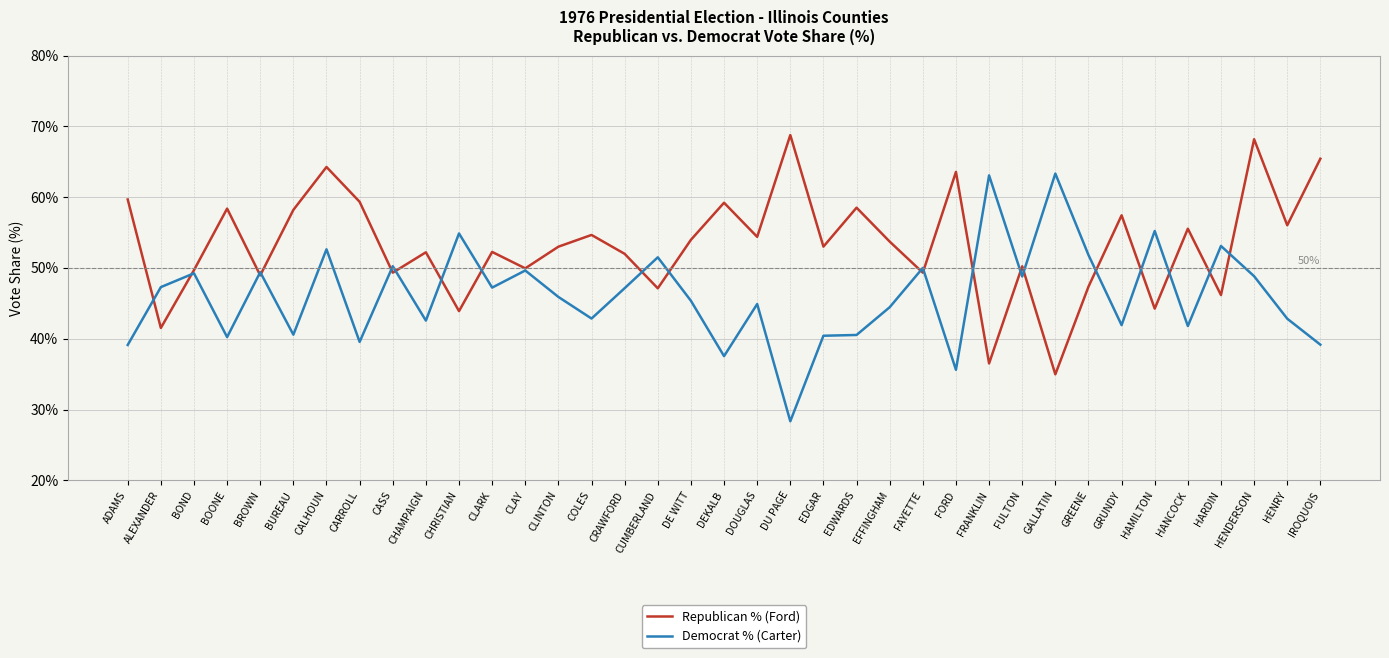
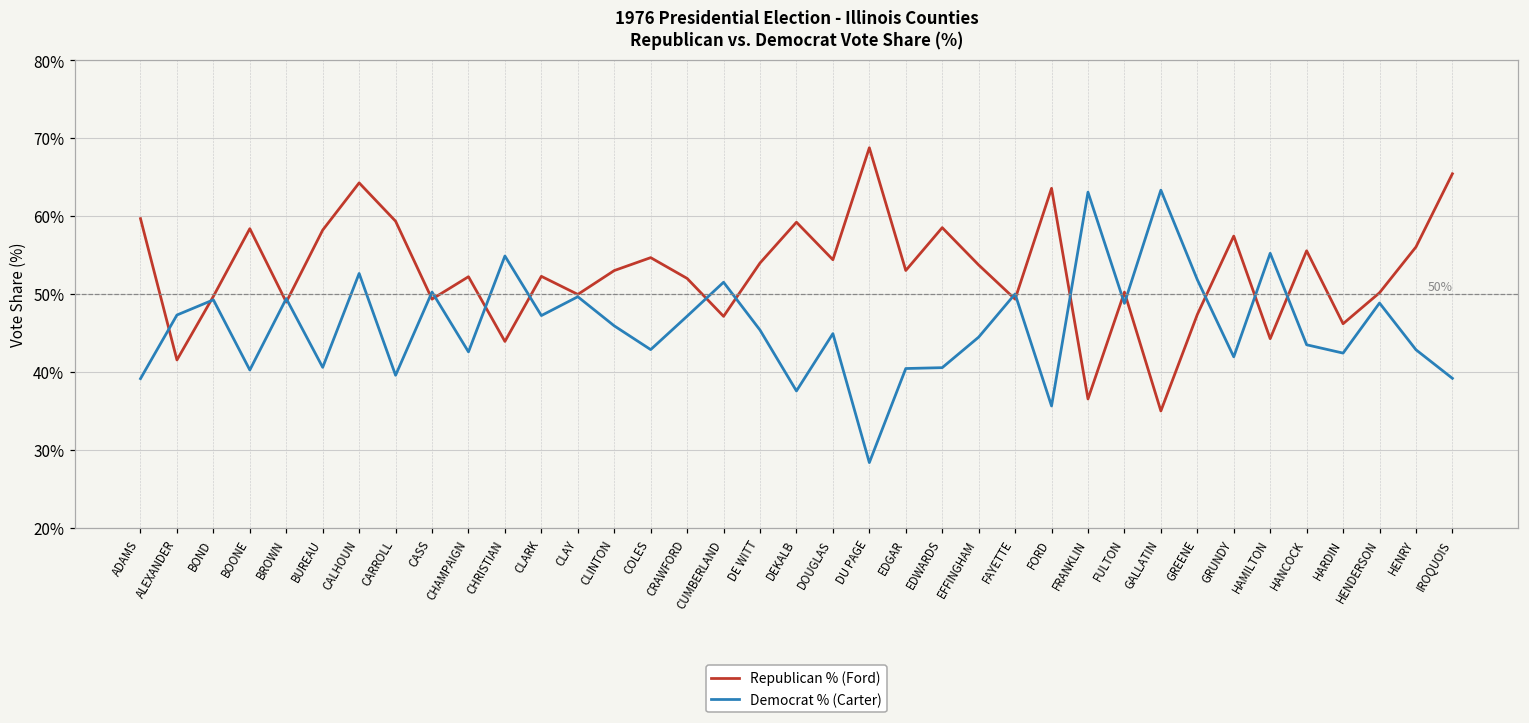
  {
    "Republican % (Ford)": {
      "ADAMS": "60%",
      "ALEXANDER": "42%",
      "BOND": "50%",
      "BOONE": "58%",
      "BROWN": "49%",
      "BUREAU": "58%",
      "CALHOUN": "64%",
      "CARROLL": "59%",
      "CASS": "49%",
      "CHAMPAIGN": "52%",
      "CHRISTIAN": "44%",
      "CLARK": "52%",
      "CLINTON": "53%",
      "COLES": "55%",
      "CRAWFORD": "52%",
      "CUMBERLAND": "47%",
      "DE WITT": "54%",
      "DEKALB": "59%",
      "DOUGLAS": "54%",
      "DU PAGE": "69%",
      "EDGAR": "53%",
      "EDWARDS": "59%",
      "EFFINGHAM": "54%",
      "FAYETTE": "49%",
      "FORD": "64%",
      "FRANKLIN": "37%",
      "FULTON": "50%",
      "GALLATIN": "35%",
      "GREENE": "47%",
      "GRUNDY": "57%",
      "HAMILTON": "44%",
      "HANCOCK": "56%",
      "HARDIN": "46%",
-     "HENDERSON": "68%",
+     "HENDERSON": "50%",
      "HENRY": "56%",
      "IROQUOIS": "65%"
    },
    "Democrat % (Carter)": {
      "ADAMS": "39%",
      "ALEXANDER": "47%",
      "BOND": "49%",
      "BOONE": "40%",
      "BROWN": "49%",
      "BUREAU": "41%",
      "CALHOUN": "53%",
      "CARROLL": "40%",
      "CASS": "50%",
      "CHAMPAIGN": "43%",
      "CHRISTIAN": "55%",
      "CLARK": "47%",
      "CLINTON": "46%",
      "COLES": "43%",
      "CRAWFORD": "47%",
      "CUMBERLAND": "52%",
      "DE WITT": "45%",
      "DEKALB": "38%",
      "DOUGLAS": "45%",
      "DU PAGE": "28%",
      "EDGAR": "40%",
      "EDWARDS": "41%",
      "EFFINGHAM": "44%",
      "FAYETTE": "50%",
      "FORD": "36%",
      "FRANKLIN": "63%",
      "FULTON": "49%",
      "GALLATIN": "63%",
      "GREENE": "52%",
      "GRUNDY": "42%",
      "HAMILTON": "55%",
-     "HANCOCK": "42%",
-     "HARDIN": "53%",
+     "HANCOCK": "43%",
+     "HARDIN": "42%",
      "HENDERSON": "49%",
      "HENRY": "43%",
      "IROQUOIS": "39%"
    }
  }
